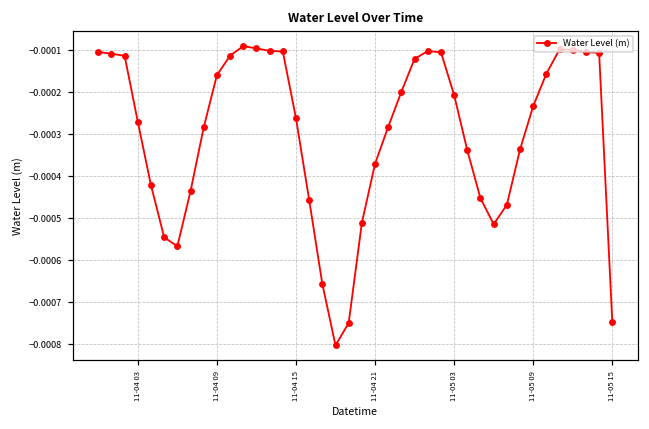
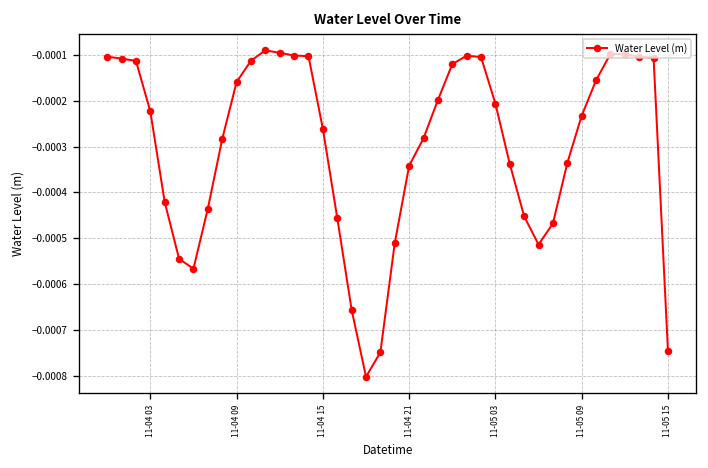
  {
-   "11-04 03": -0.00027,
+   "11-04 03": -0.00022,
    "11-04 09": -0.00016,
    "11-04 15": -0.00026,
-   "11-04 21": -0.00037,
+   "11-04 21": -0.00034,
    "11-05 03": -0.00021,
    "11-05 09": -0.00023,
    "11-05 15": -0.00075
  }
